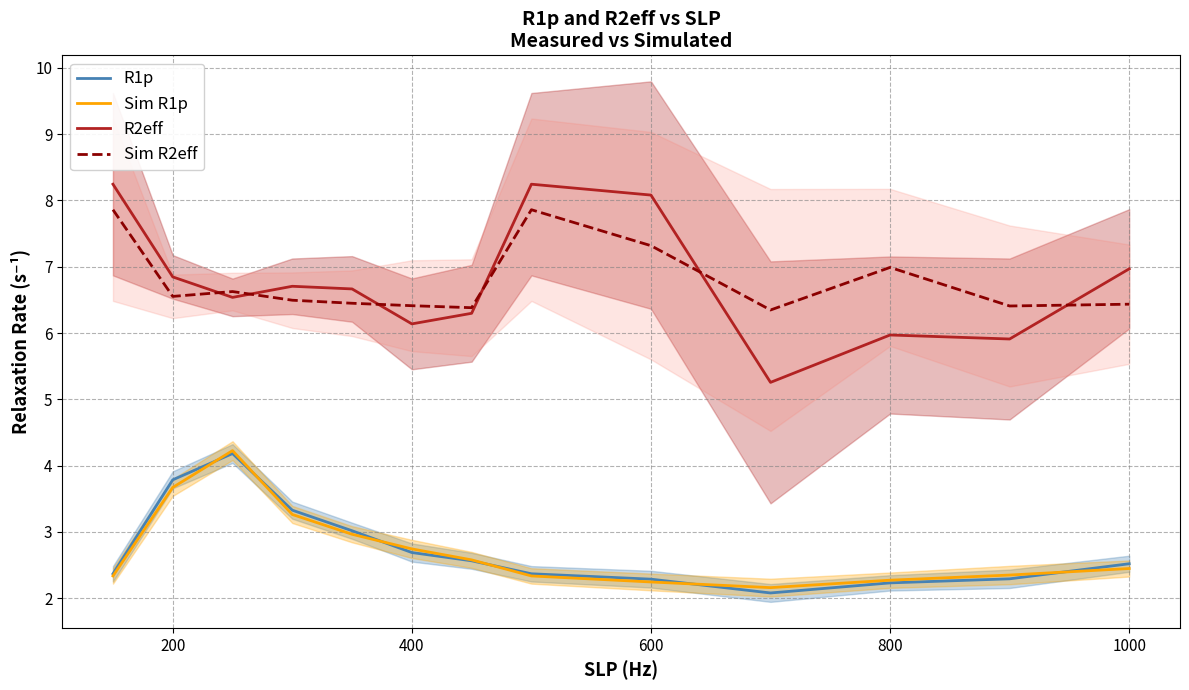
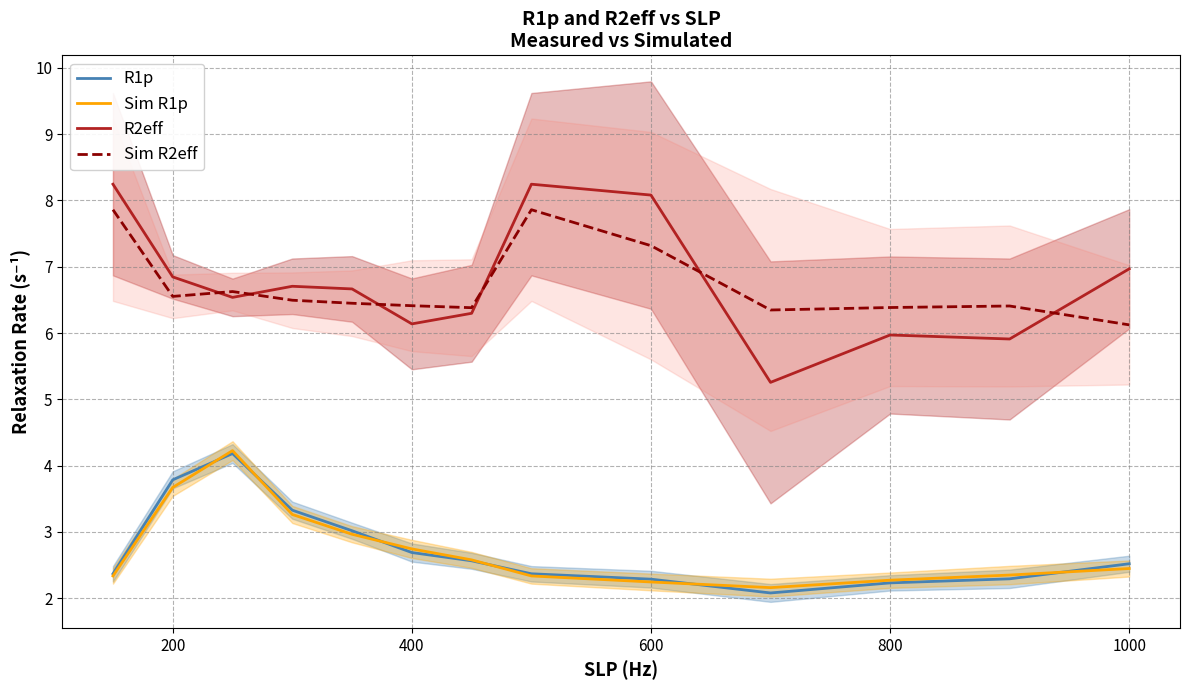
  {
    "Sim R2eff": {
      "200": 6.6,
      "400": 6.4,
      "600": 7.3,
-     "800": 7.0,
-     "1000": 6.4
+     "800": 6.4,
+     "1000": 6.1
    }
  }
